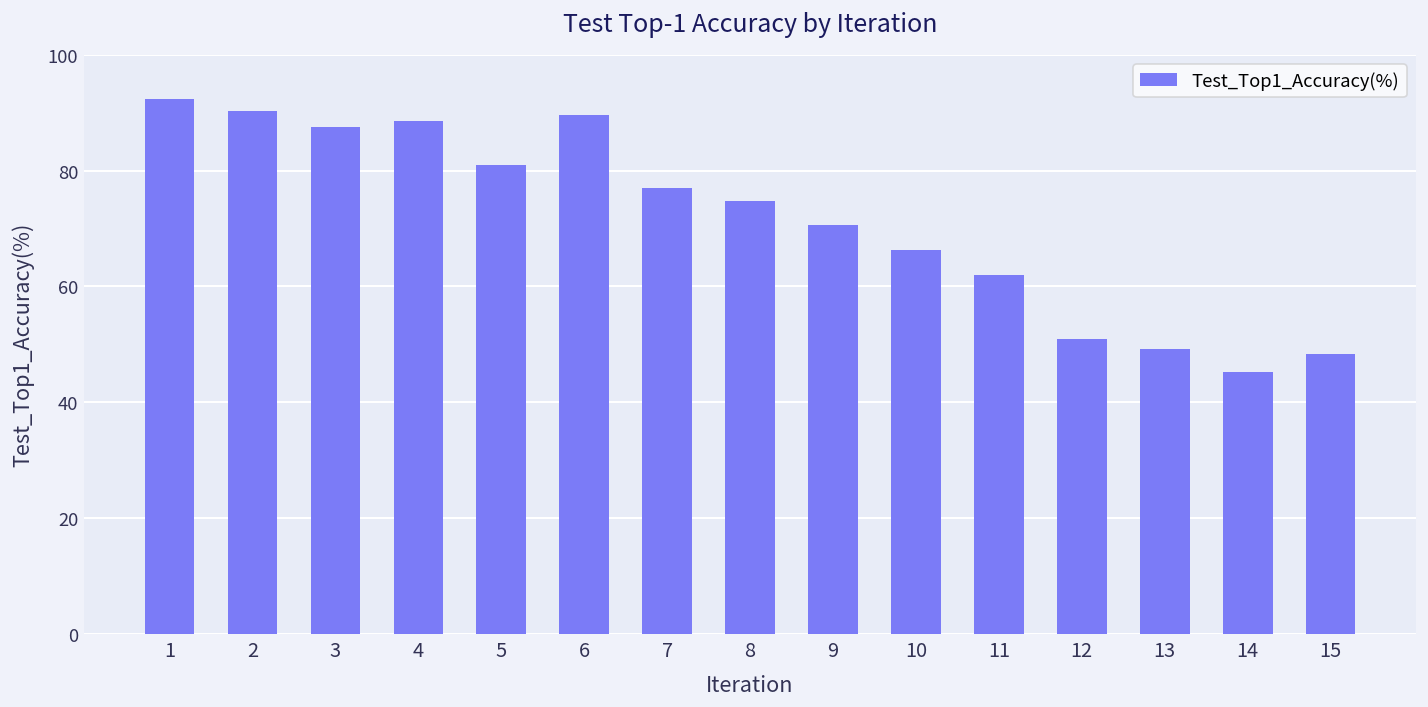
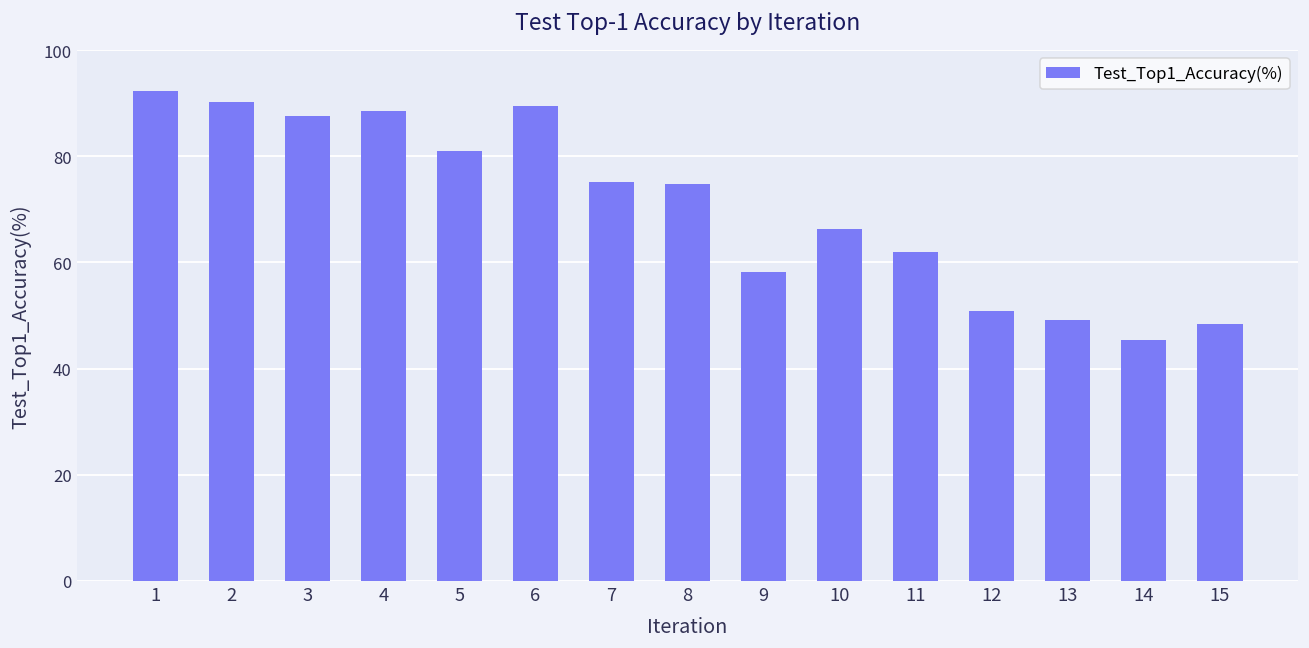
  {
    "1": 92,
    "2": 90,
    "3": 88,
    "4": 89,
    "5": 81,
    "6": 90,
-   "7": 77,
+   "7": 75,
    "8": 75,
-   "9": 71,
+   "9": 58,
    "10": 66,
    "11": 62,
    "12": 51,
    "13": 49,
    "14": 45,
    "15": 48
  }
